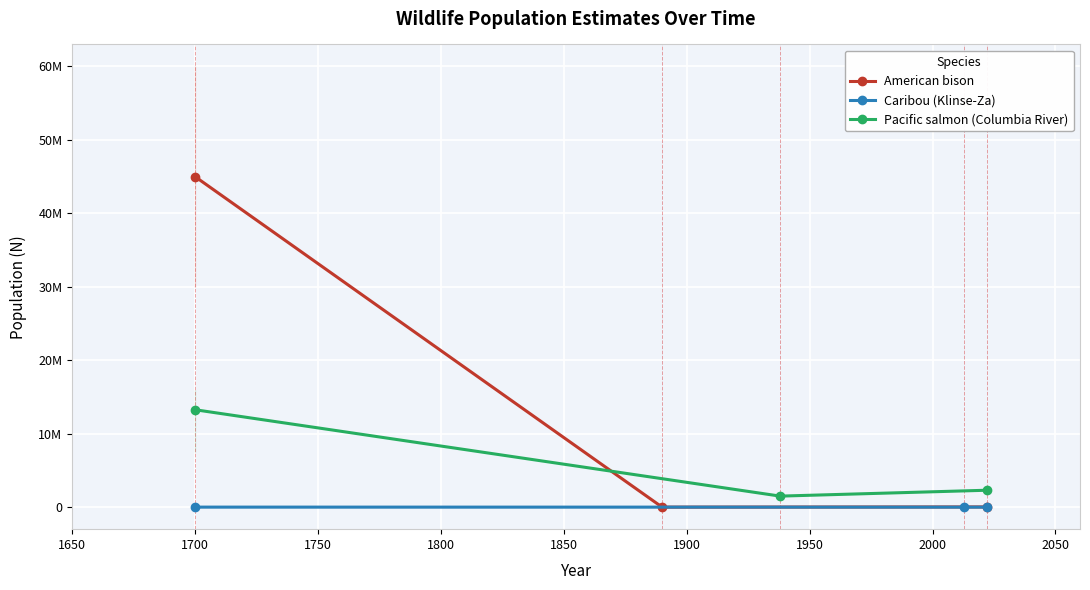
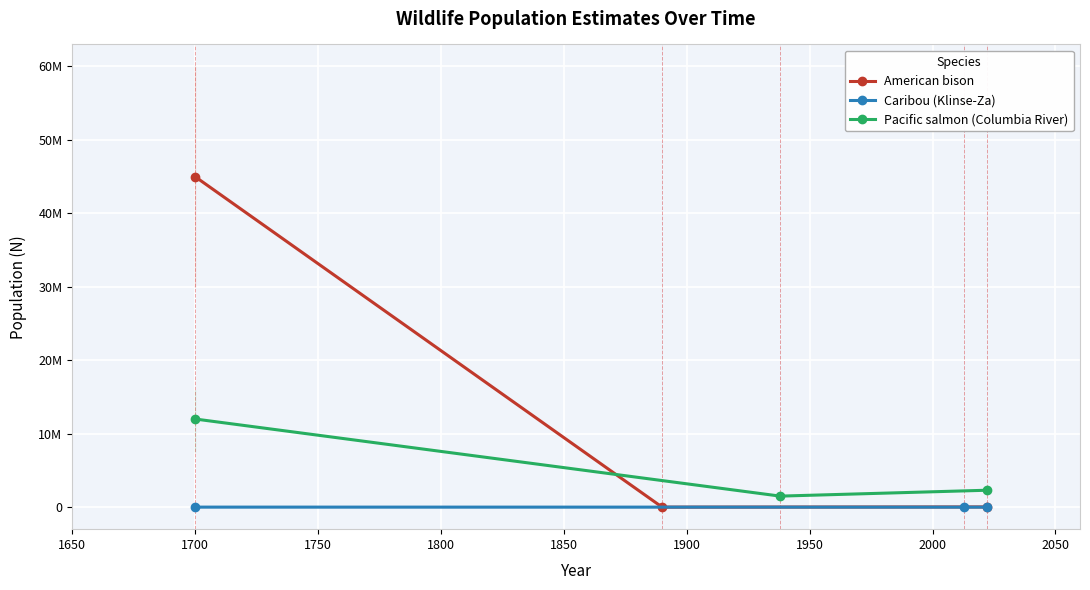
  {
    "American bison": {
      "1700": 45000000
    },
    "Caribou (Klinse-Za)": {
      "1700": 0
    },
    "Pacific salmon (Columbia River)": {
-     "1700": 13000000
+     "1700": 12000000
    }
  }
